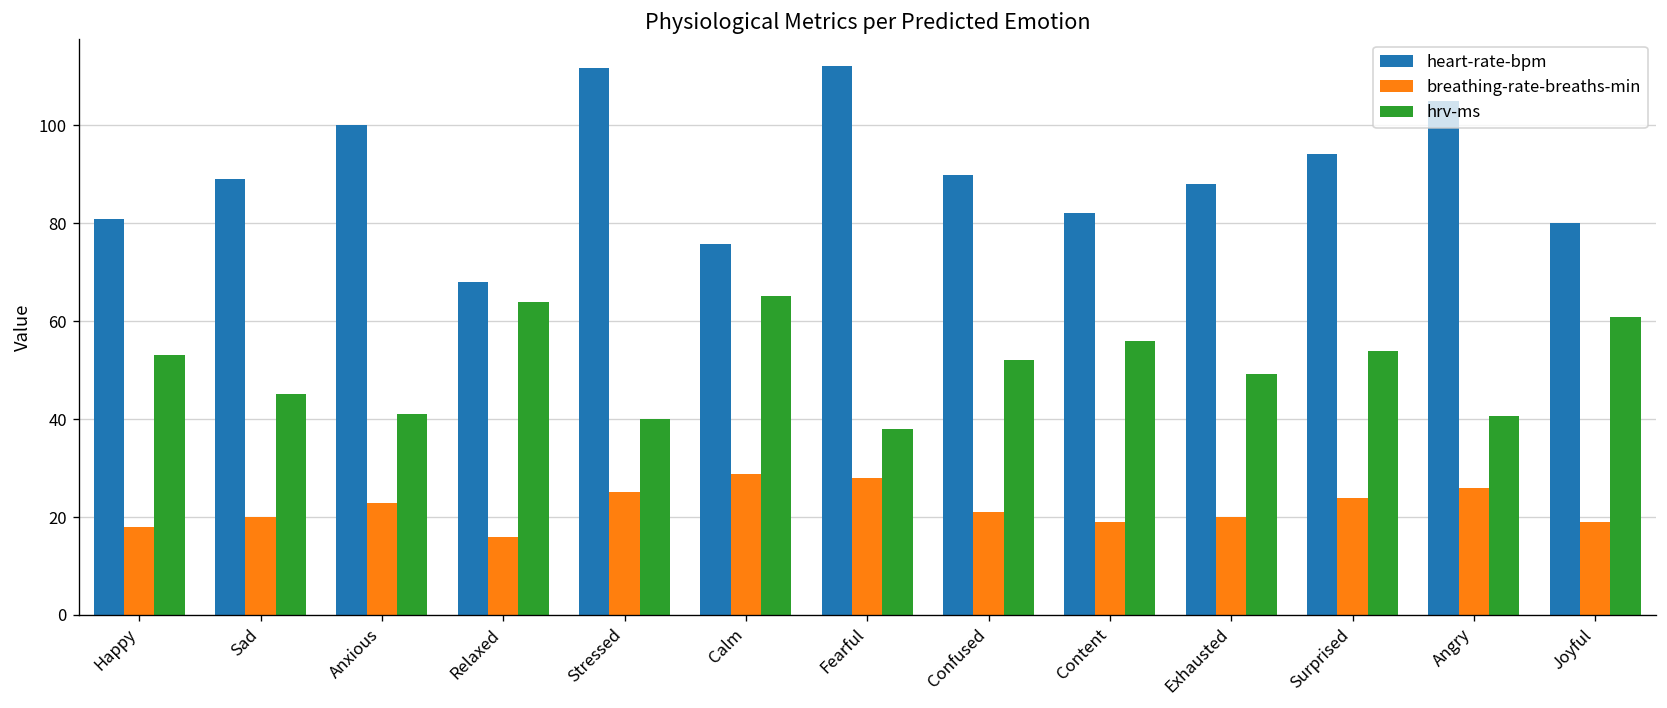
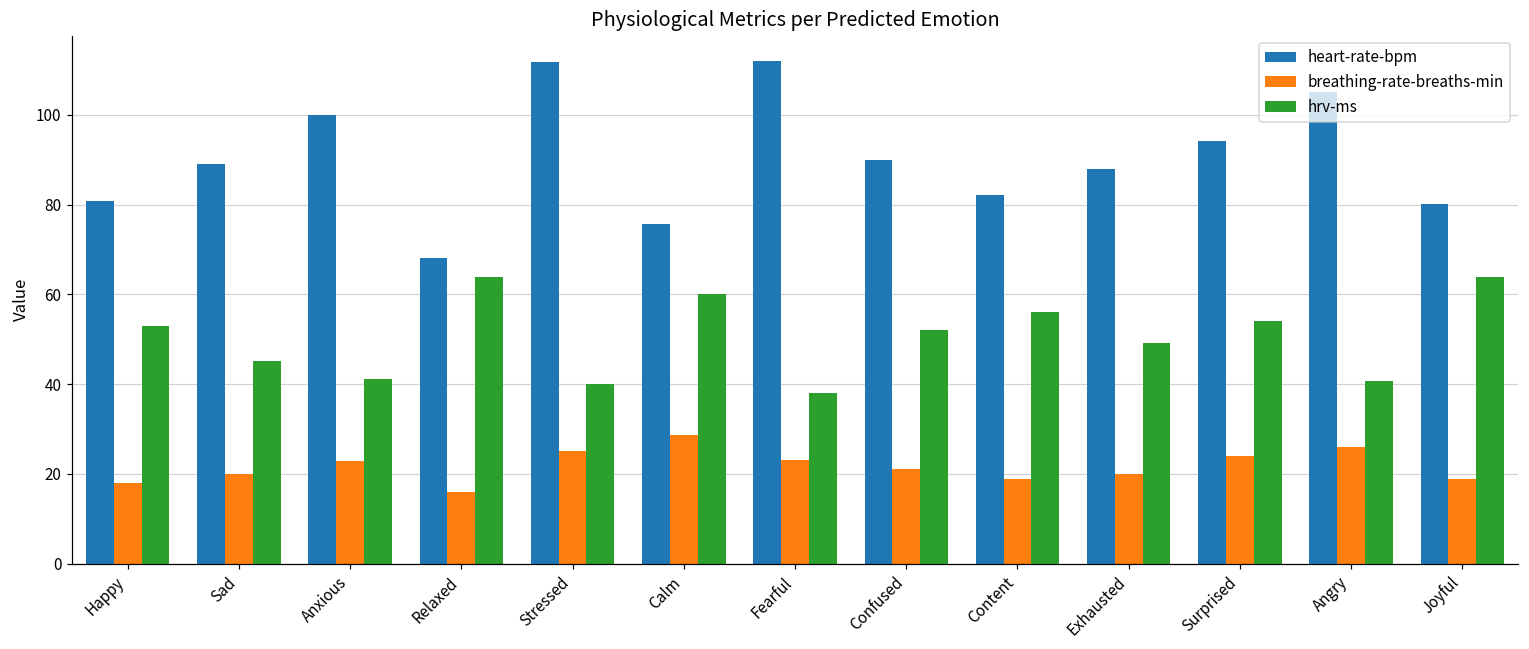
  {
    "heart-rate-bpm": {
      "Happy": 81,
      "Sad": 89,
      "Anxious": 100,
      "Relaxed": 68,
      "Stressed": 112,
      "Calm": 76,
      "Fearful": 112,
      "Confused": 90,
      "Content": 82,
      "Exhausted": 88,
      "Surprised": 94,
      "Joyful": 80
    },
    "breathing-rate-breaths-min": {
      "Happy": 18,
      "Sad": 20,
      "Anxious": 23,
      "Relaxed": 16,
      "Stressed": 25,
      "Calm": 29,
-     "Fearful": 28,
+     "Fearful": 23,
      "Confused": 21,
      "Content": 19,
      "Exhausted": 20,
      "Surprised": 24,
      "Angry": 26,
      "Joyful": 19
    },
    "hrv-ms": {
      "Happy": 53,
      "Sad": 45,
      "Anxious": 41,
      "Relaxed": 64,
      "Stressed": 40,
-     "Calm": 65,
+     "Calm": 60,
      "Fearful": 38,
      "Confused": 52,
      "Content": 56,
      "Exhausted": 49,
      "Surprised": 54,
      "Angry": 41,
-     "Joyful": 61
+     "Joyful": 64
    }
  }
